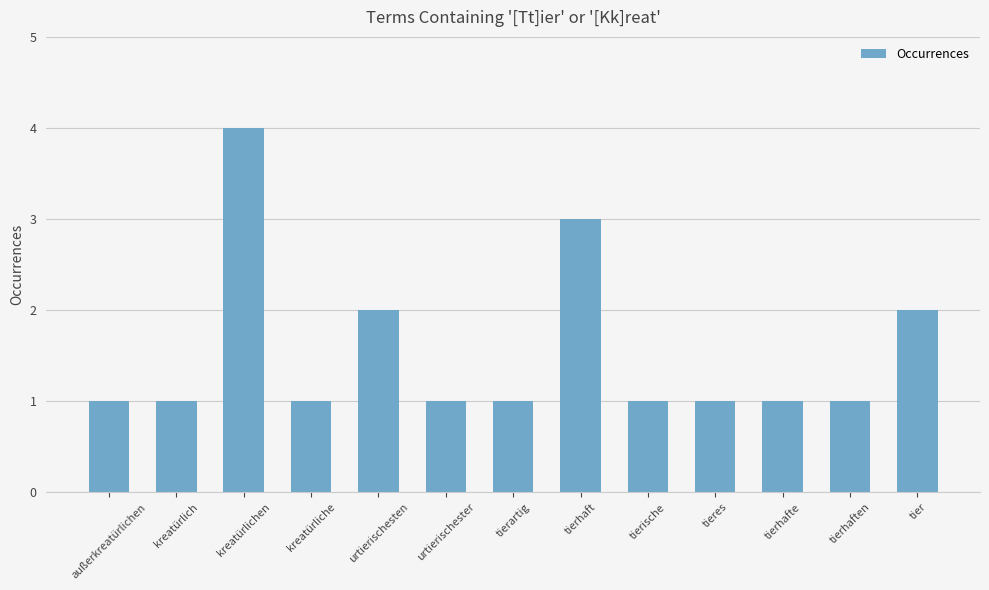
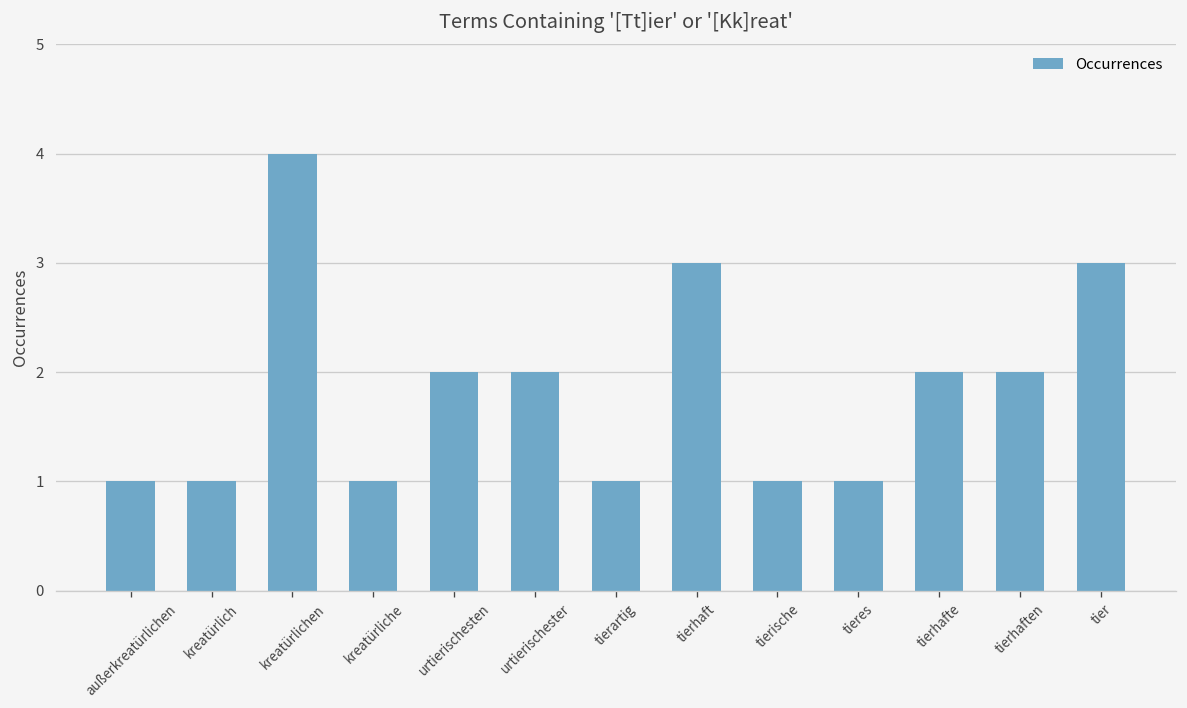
  {
    "außerkreatürlichen": 1,
    "kreatürlich": 1,
    "kreatürlichen": 4,
    "kreatürliche": 1,
    "urtierischesten": 2,
-   "urtierischester": 1,
+   "urtierischester": 2,
    "tierartig": 1,
    "tierhaft": 3,
    "tierische": 1,
    "tieres": 1,
-   "tierhafte": 1,
-   "tierhaften": 1,
-   "tier": 2
+   "tierhafte": 2,
+   "tierhaften": 2,
+   "tier": 3
  }
